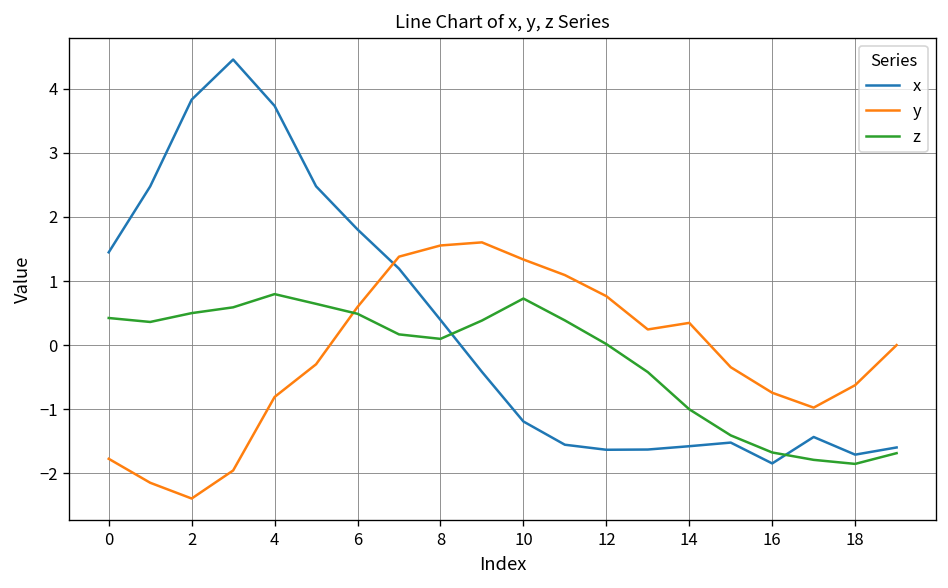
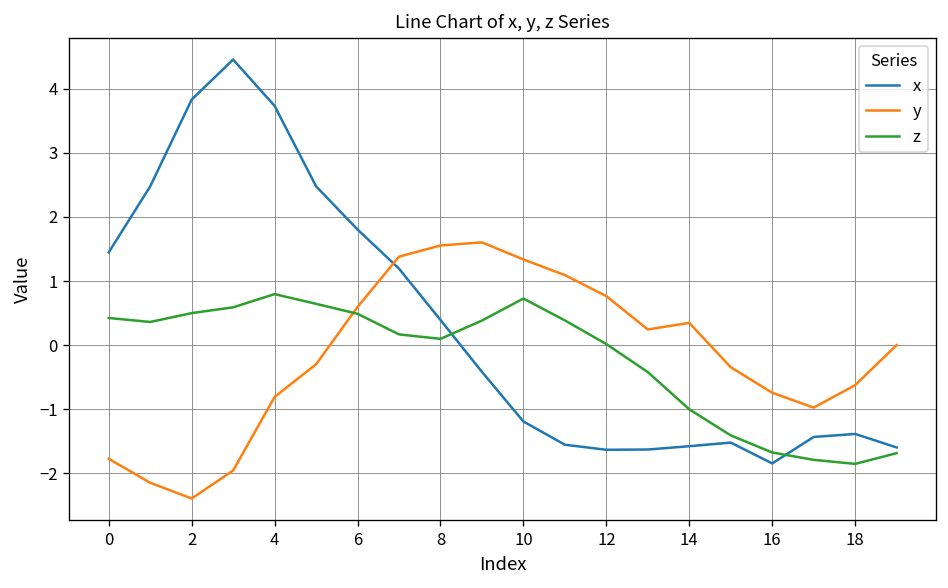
  {
    "x": {
      "0": 1.4,
      "2": 3.8,
      "4": 3.7,
      "6": 1.8,
      "8": 0.4,
      "10": -1.2,
      "12": -1.6,
      "14": -1.6,
      "16": -1.8,
-     "18": -1.7
+     "18": -1.4
    },
    "y": {
      "0": -1.8,
      "2": -2.4,
      "4": -0.8,
      "6": 0.6,
      "8": 1.6,
      "10": 1.3,
      "12": 0.8,
      "14": 0.3,
      "16": -0.7,
      "18": -0.6
    },
    "z": {
      "0": 0.4,
      "2": 0.5,
      "4": 0.8,
      "6": 0.5,
      "8": 0.1,
      "10": 0.7,
      "12": 0.0,
      "14": -1.0,
      "16": -1.7,
      "18": -1.9
    }
  }
